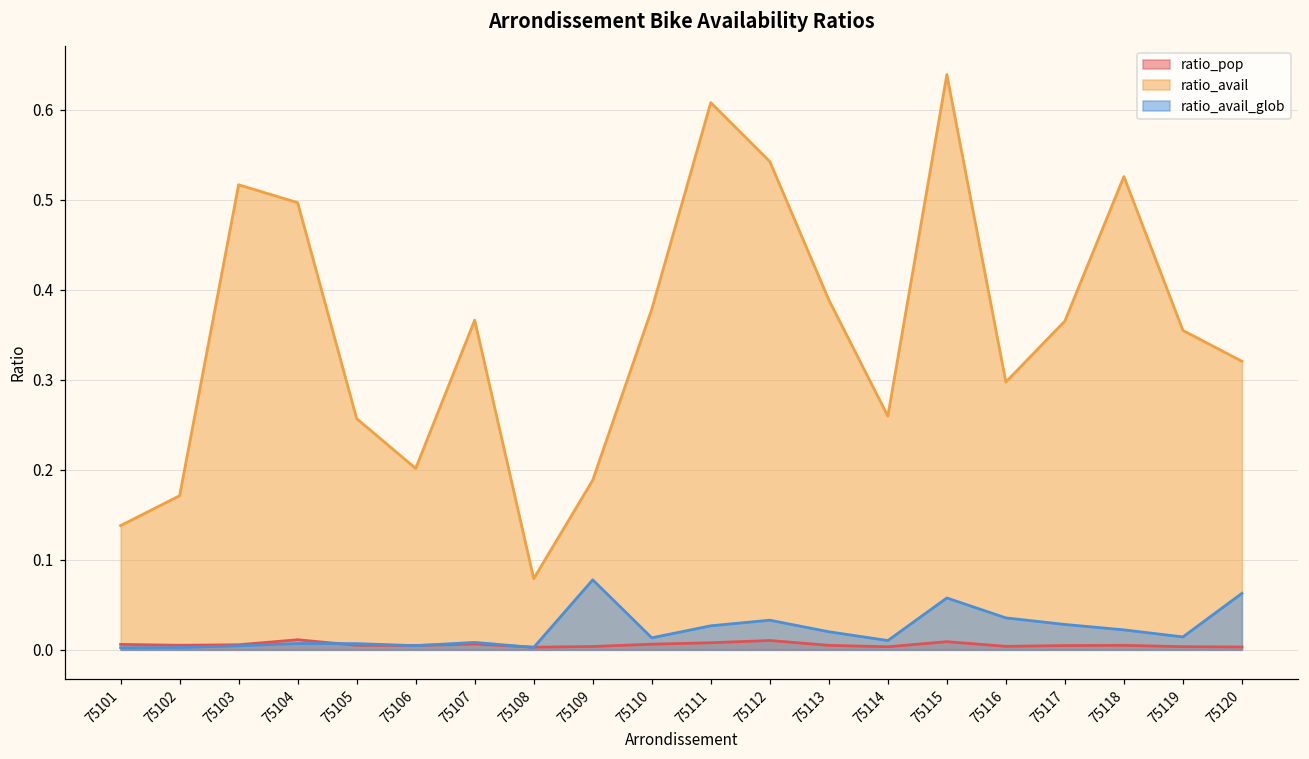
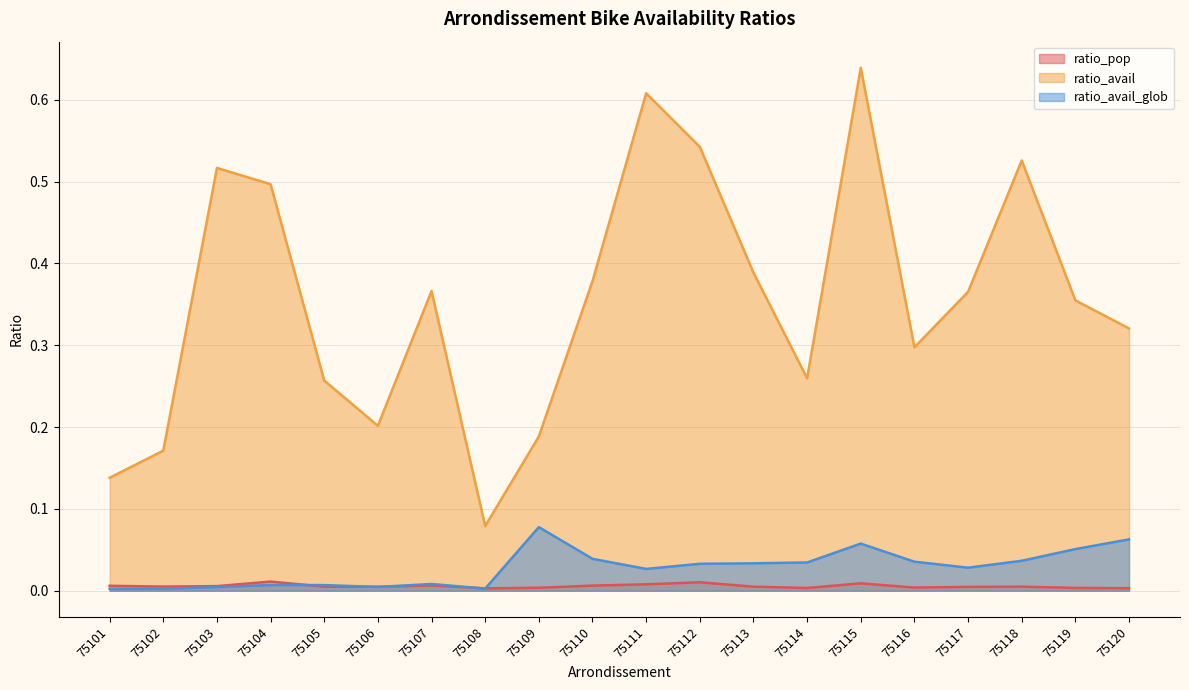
  {
    "ratio_avail_glob": {
      "75101": 0.00,
      "75104": 0.01,
      "75109": 0.08,
-     "75110": 0.01,
+     "75110": 0.04,
      "75111": 0.03,
      "75112": 0.03,
-     "75113": 0.02,
-     "75114": 0.01,
+     "75113": 0.03,
+     "75114": 0.03,
      "75115": 0.06,
      "75116": 0.04,
      "75117": 0.03,
-     "75118": 0.02,
-     "75119": 0.01,
+     "75118": 0.04,
+     "75119": 0.05,
      "75120": 0.06
    }
  }
